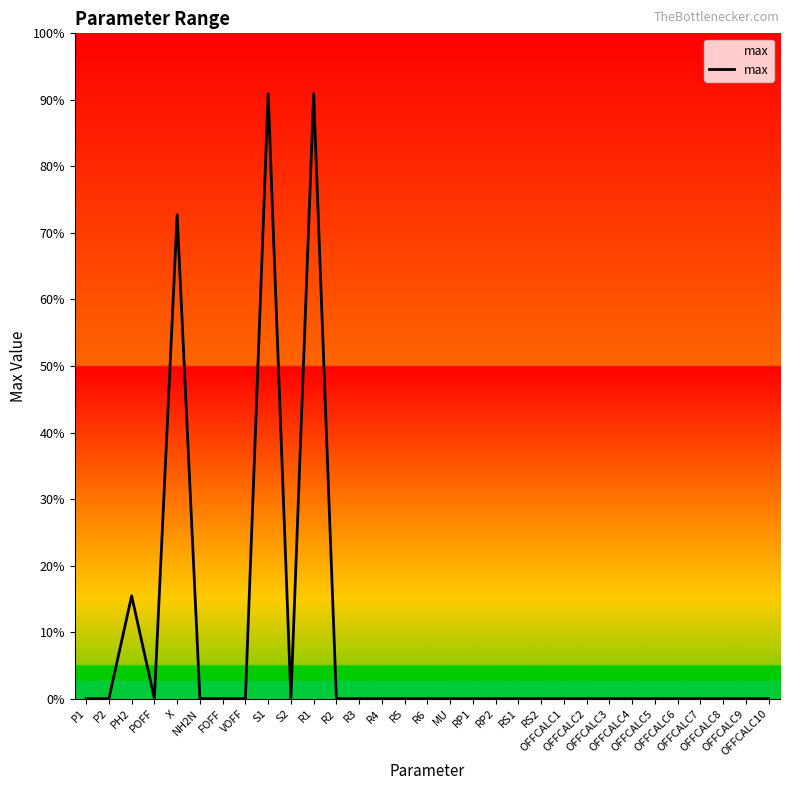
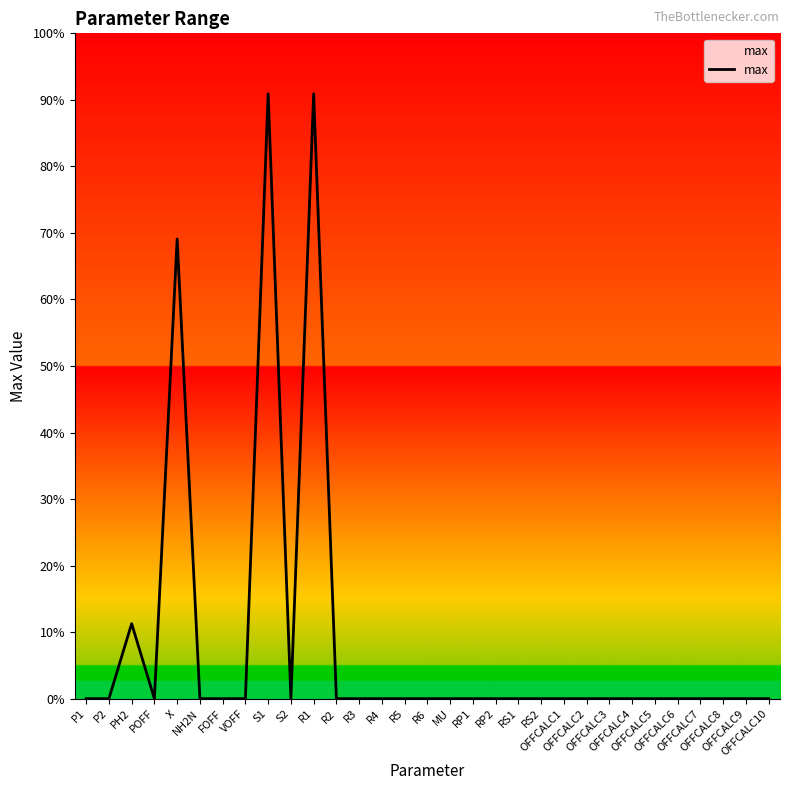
  {
-   "PH2": "15%",
-   "X": "73%",
+   "PH2": "11%",
+   "X": "69%",
    "S1": "91%",
    "R1": "91%"
  }
